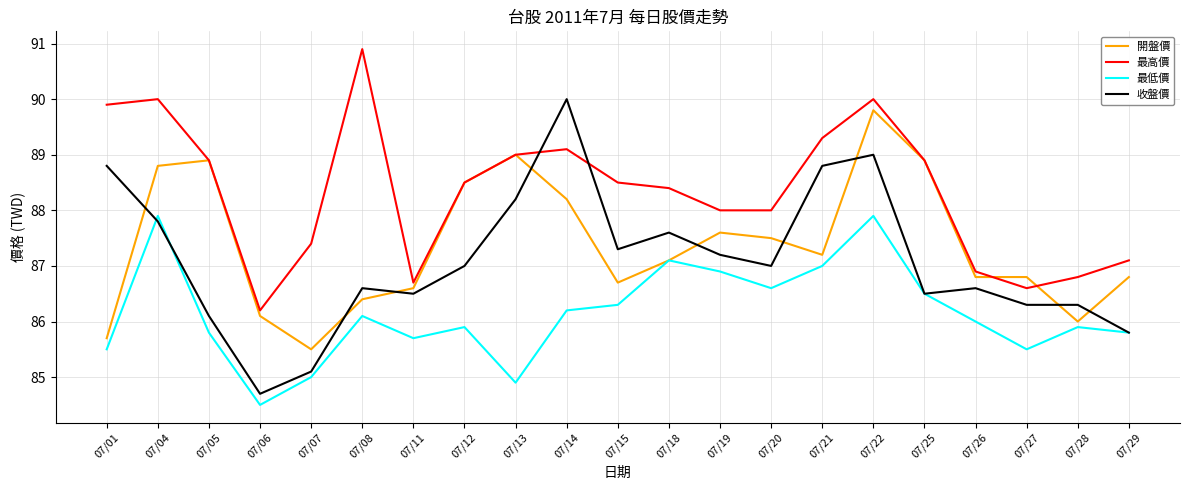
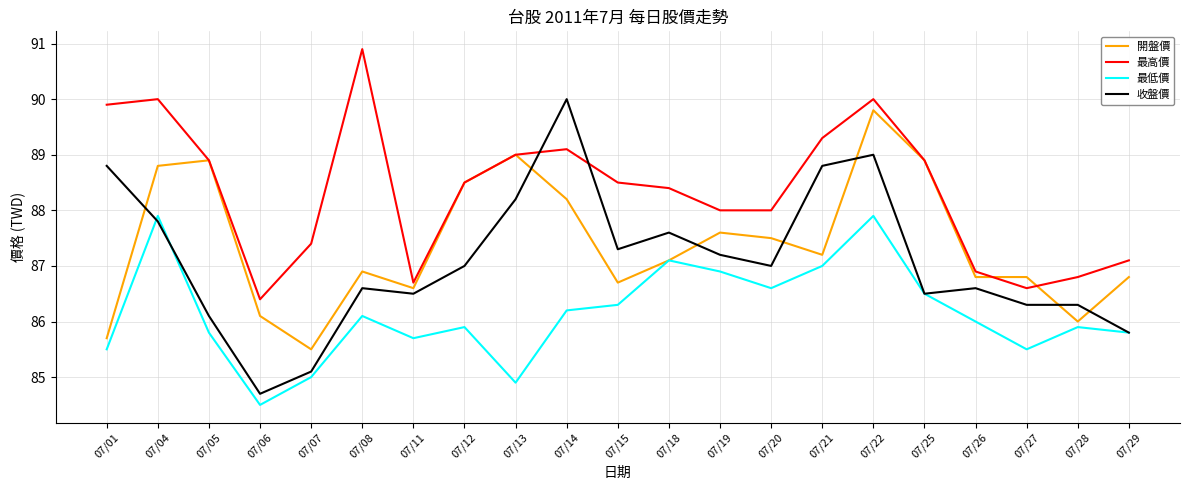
  {
    "開盤價": {
      "07/01": 85.7,
      "07/04": 88.8,
      "07/06": 86.1,
      "07/07": 85.5,
-     "07/08": 86.4,
+     "07/08": 86.9,
      "07/11": 86.6,
      "07/14": 88.2,
      "07/15": 86.7,
      "07/19": 87.6,
      "07/20": 87.5,
      "07/21": 87.2,
      "07/22": 89.8,
      "07/26": 86.8,
      "07/27": 86.8,
      "07/28": 86.0,
      "07/29": 86.8
    },
    "最高價": {
      "07/01": 89.9,
      "07/04": 90.0,
-     "07/06": 86.2,
+     "07/06": 86.4,
      "07/07": 87.4,
      "07/08": 90.9,
      "07/11": 86.7,
      "07/14": 89.1,
      "07/15": 88.5,
      "07/18": 88.4,
      "07/19": 88.0,
      "07/20": 88.0,
      "07/21": 89.3,
      "07/22": 90.0,
      "07/26": 86.9,
      "07/27": 86.6,
      "07/28": 86.8,
      "07/29": 87.1
    },
    "最低價": {
      "07/01": 85.5,
      "07/04": 87.9,
      "07/05": 85.8,
      "07/06": 84.5,
      "07/07": 85.0,
      "07/08": 86.1,
      "07/11": 85.7,
      "07/12": 85.9,
      "07/13": 84.9,
      "07/14": 86.2,
      "07/15": 86.3,
      "07/19": 86.9,
      "07/20": 86.6,
      "07/21": 87.0,
      "07/22": 87.9,
      "07/26": 86.0,
      "07/27": 85.5,
      "07/28": 85.9
    },
    "收盤價": {
      "07/01": 88.8,
      "07/04": 87.8,
      "07/05": 86.1,
      "07/06": 84.7,
      "07/07": 85.1,
      "07/08": 86.6,
      "07/11": 86.5,
      "07/12": 87.0,
      "07/13": 88.2,
      "07/14": 90.0,
      "07/15": 87.3,
      "07/18": 87.6,
      "07/19": 87.2,
      "07/20": 87.0,
      "07/21": 88.8,
      "07/22": 89.0,
      "07/26": 86.6,
      "07/27": 86.3,
      "07/28": 86.3
    }
  }
